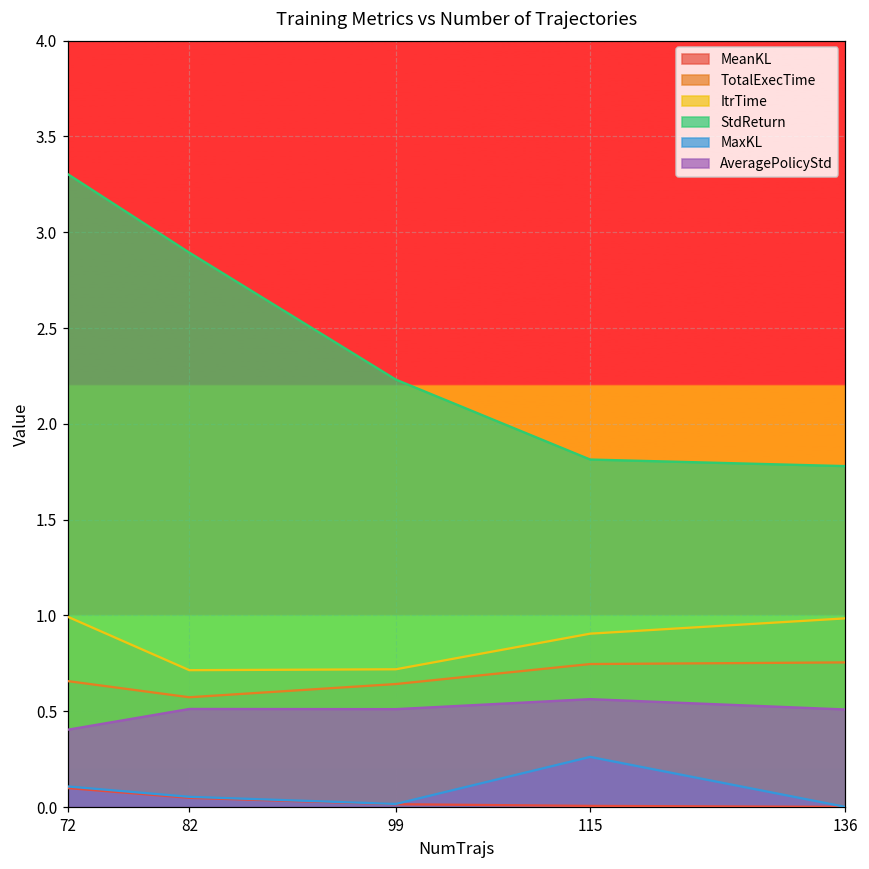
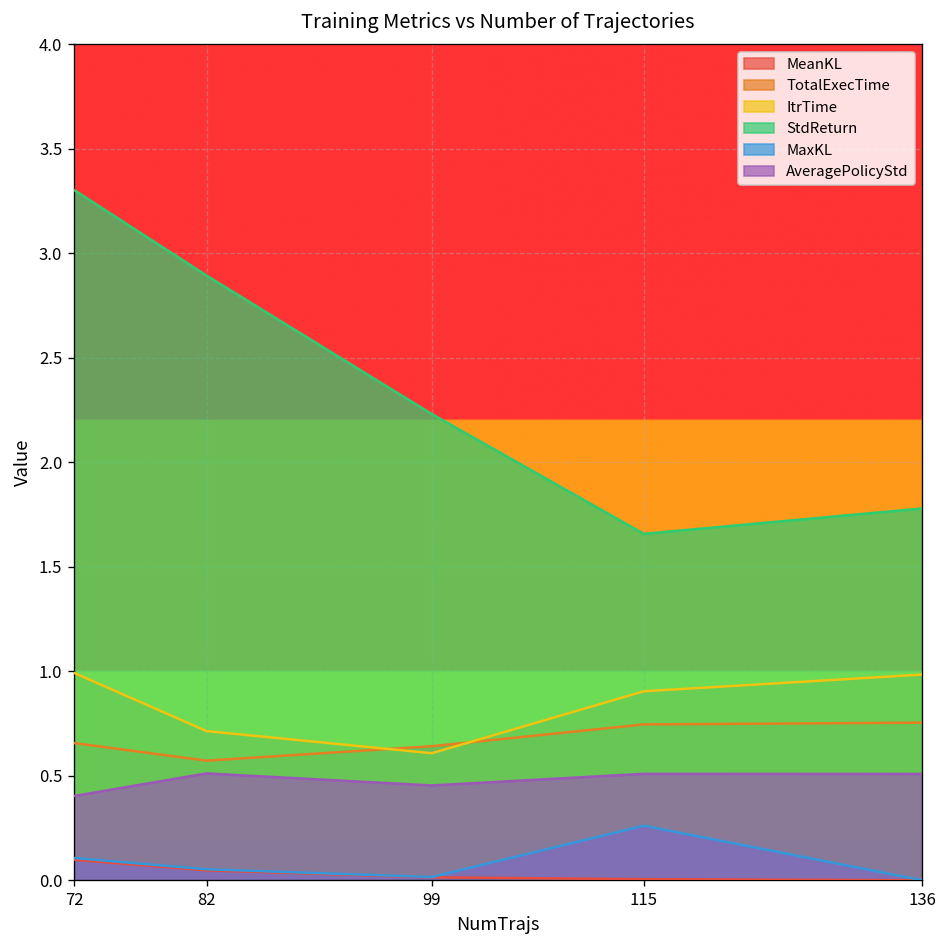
  {
    "ItrTime": {
      "72": 0.99,
      "82": 0.71,
-     "99": 0.72,
+     "99": 0.61,
      "115": 0.91,
      "136": 0.98
    },
    "StdReturn": {
      "72": 3.30,
      "82": 2.89,
      "99": 2.23,
-     "115": 1.81,
+     "115": 1.66,
      "136": 1.78
    },
    "MaxKL": {
      "115": 0.26
    },
    "AveragePolicyStd": {
      "72": 0.40,
      "82": 0.51,
-     "99": 0.51,
-     "115": 0.56,
+     "99": 0.45,
+     "115": 0.51,
      "136": 0.51
    }
  }
